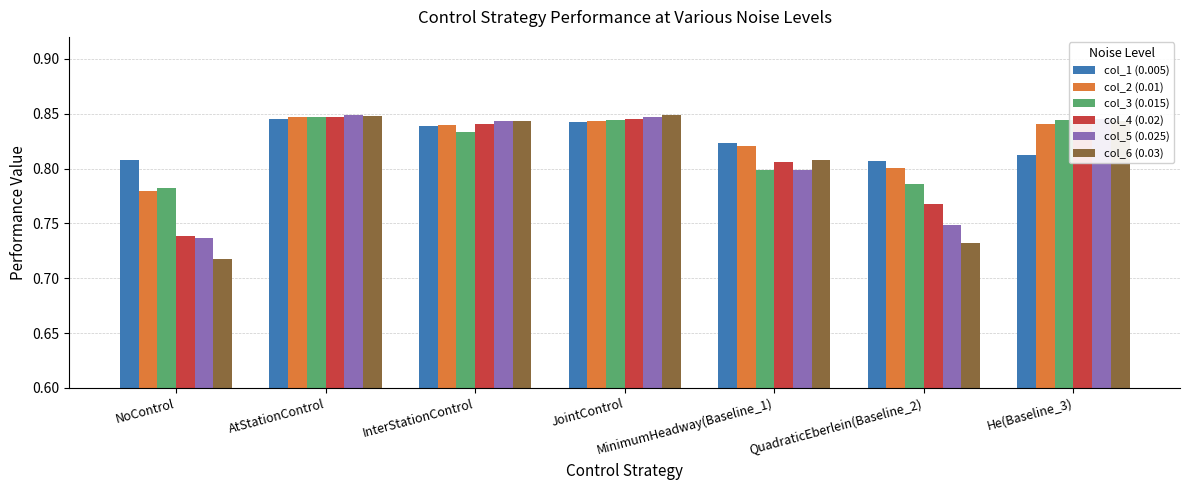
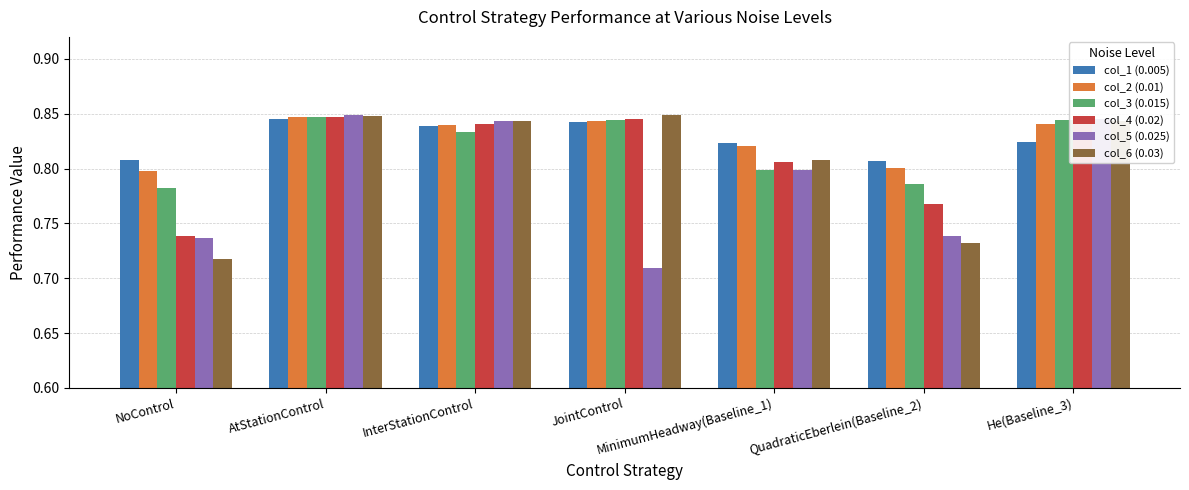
  {
    "col_1 (0.005)": {
      "NoControl": 0.808,
      "AtStationControl": 0.845,
      "InterStationControl": 0.839,
      "JointControl": 0.843,
      "MinimumHeadway(Baseline_1)": 0.823,
      "QuadraticEberlein(Baseline_2)": 0.807,
-     "He(Baseline_3)": 0.812
+     "He(Baseline_3)": 0.824
    },
    "col_2 (0.01)": {
-     "NoControl": 0.780,
+     "NoControl": 0.798,
      "AtStationControl": 0.847,
      "InterStationControl": 0.840,
      "JointControl": 0.844,
      "MinimumHeadway(Baseline_1)": 0.820,
      "QuadraticEberlein(Baseline_2)": 0.801,
      "He(Baseline_3)": 0.841
    },
    "col_3 (0.015)": {
      "NoControl": 0.782,
      "AtStationControl": 0.847,
      "InterStationControl": 0.833,
      "JointControl": 0.844,
      "MinimumHeadway(Baseline_1)": 0.799,
      "QuadraticEberlein(Baseline_2)": 0.786,
      "He(Baseline_3)": 0.844
    },
    "col_4 (0.02)": {
      "NoControl": 0.739,
      "AtStationControl": 0.847,
      "InterStationControl": 0.841,
      "JointControl": 0.845,
      "MinimumHeadway(Baseline_1)": 0.806,
      "QuadraticEberlein(Baseline_2)": 0.768
    },
    "col_5 (0.025)": {
      "NoControl": 0.737,
      "AtStationControl": 0.849,
      "InterStationControl": 0.843,
-     "JointControl": 0.847,
+     "JointControl": 0.710,
      "MinimumHeadway(Baseline_1)": 0.799,
-     "QuadraticEberlein(Baseline_2)": 0.749
+     "QuadraticEberlein(Baseline_2)": 0.739
    },
    "col_6 (0.03)": {
      "NoControl": 0.718,
      "AtStationControl": 0.848,
      "InterStationControl": 0.843,
      "JointControl": 0.849,
      "MinimumHeadway(Baseline_1)": 0.808,
      "QuadraticEberlein(Baseline_2)": 0.732
    }
  }
